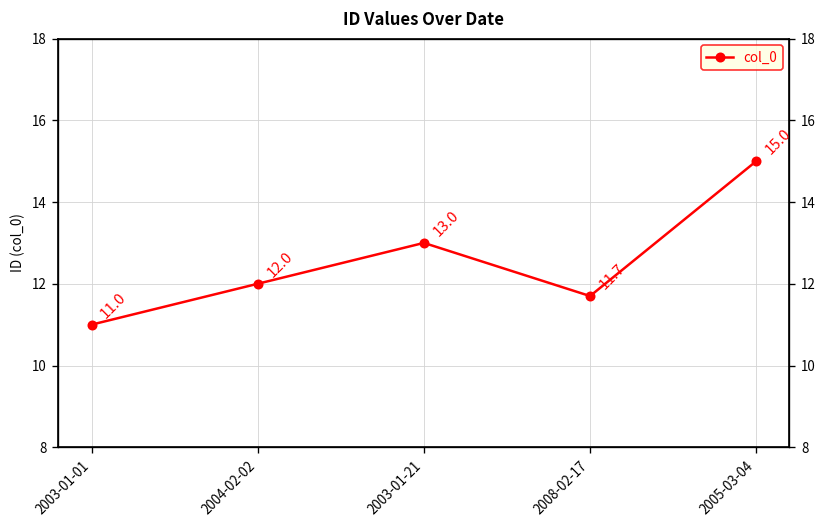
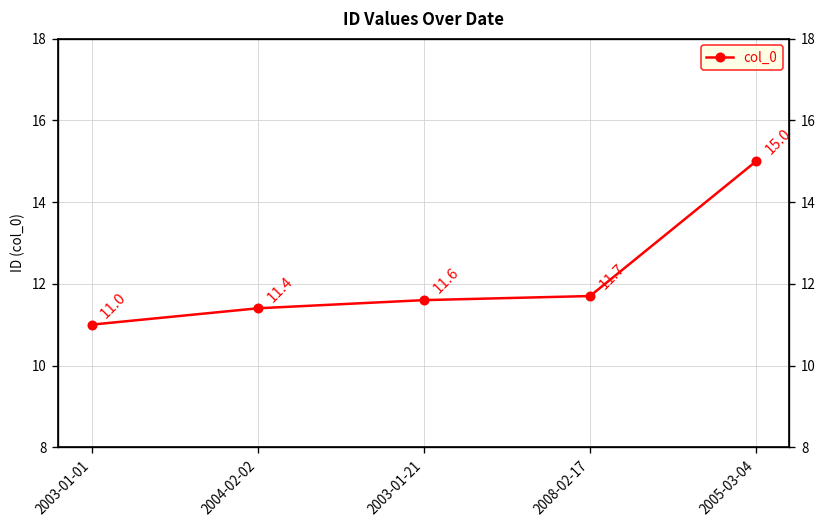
  {
    "2003-01-01": 11.0,
-   "2004-02-02": 12.0,
-   "2003-01-21": 13.0,
+   "2004-02-02": 11.4,
+   "2003-01-21": 11.6,
    "2008-02-17": 11.7,
    "2005-03-04": 15.0
  }
